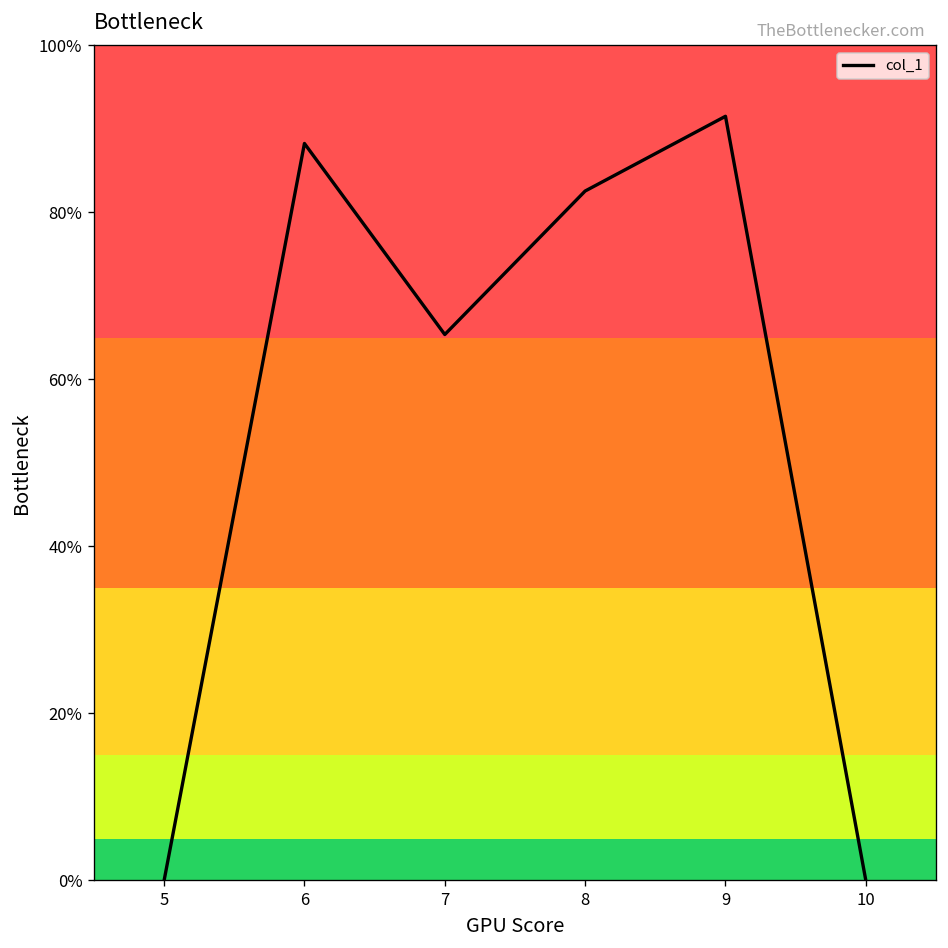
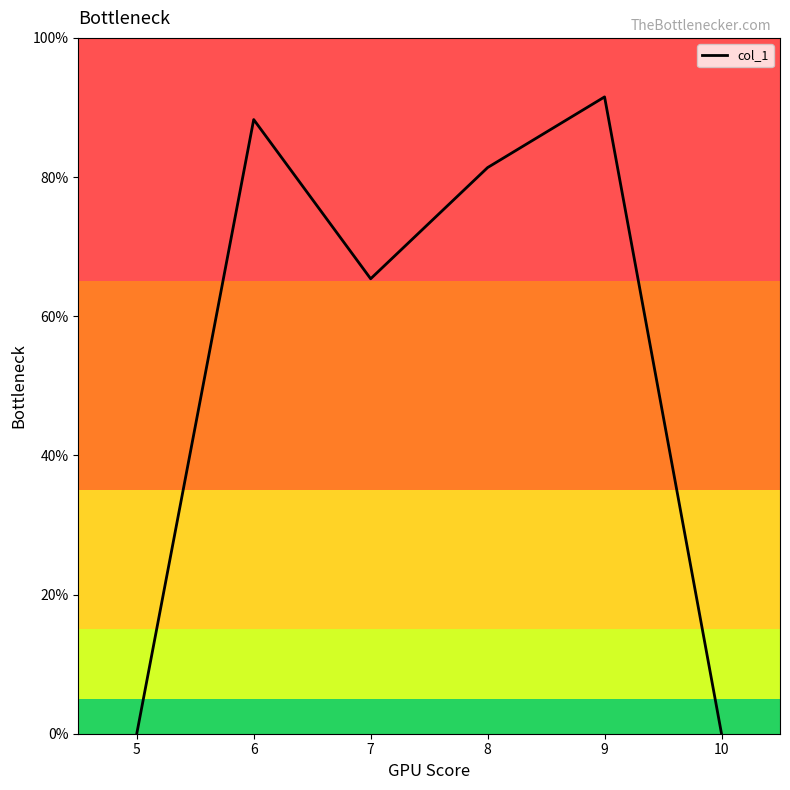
  {
    "5": "0%",
    "6": "88%",
    "7": "65%",
-   "8": "83%",
+   "8": "81%",
    "9": "92%",
    "10": "0%"
  }
